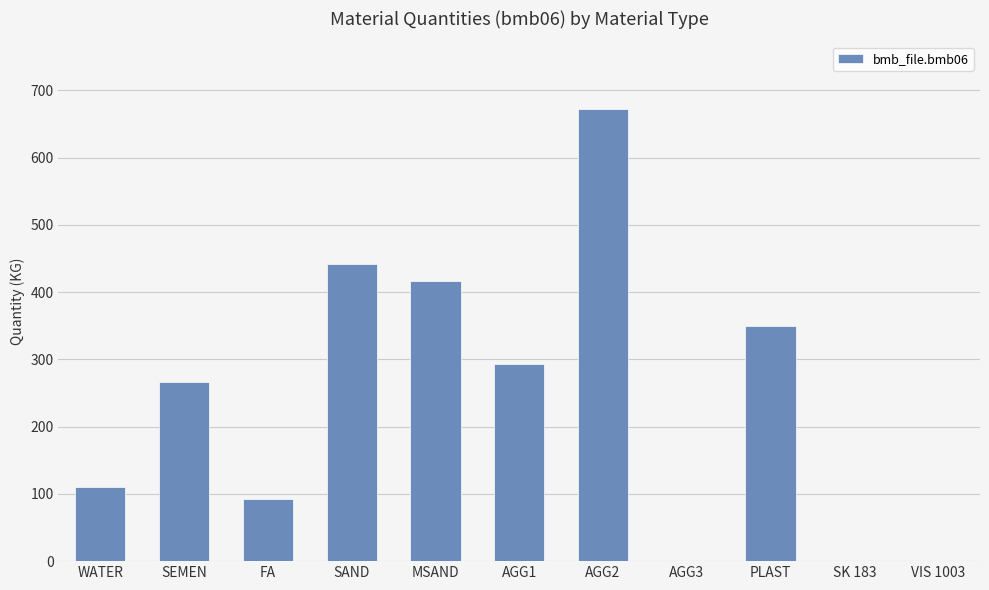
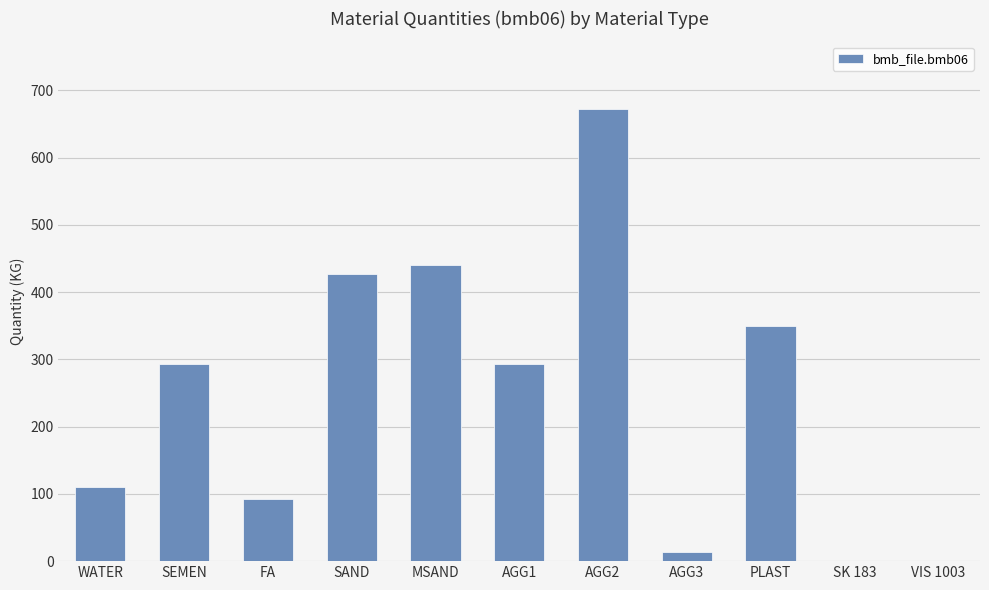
  {
    "WATER": 110,
-   "SEMEN": 270,
+   "SEMEN": 290,
    "FA": 90,
-   "SAND": 440,
-   "MSAND": 420,
+   "SAND": 430,
+   "MSAND": 440,
    "AGG1": 290,
    "AGG2": 670,
-   "AGG3": 0,
+   "AGG3": 10,
    "PLAST": 350,
    "SK 183": 0,
    "VIS 1003": 0
  }
